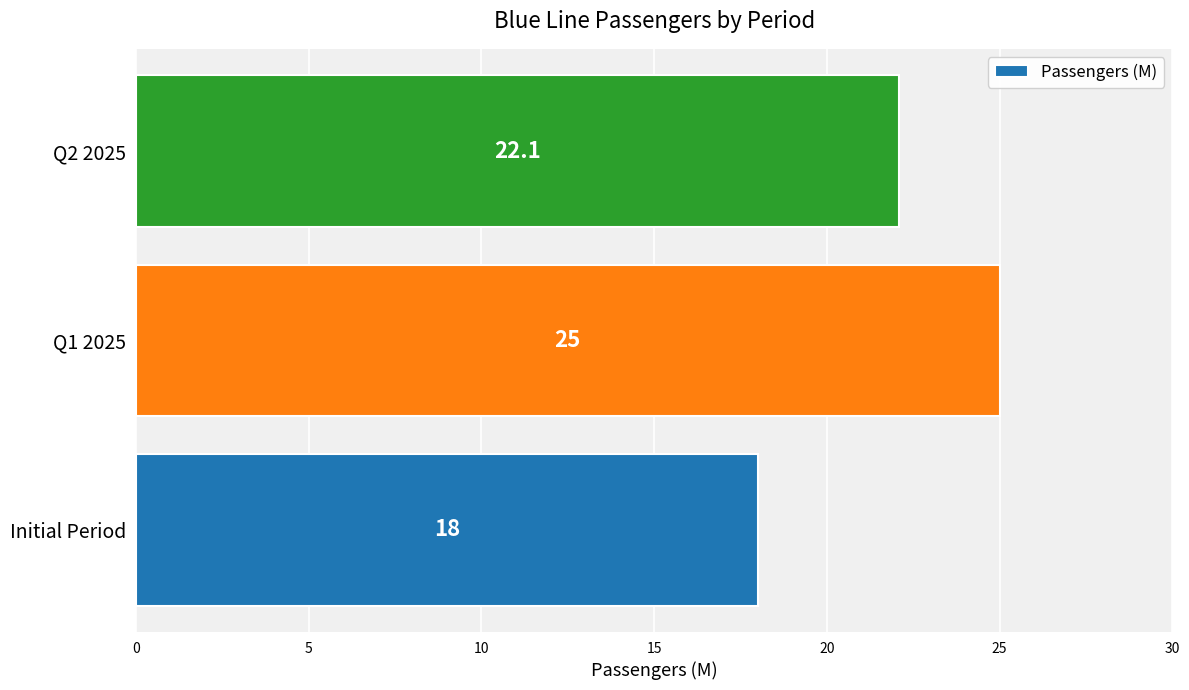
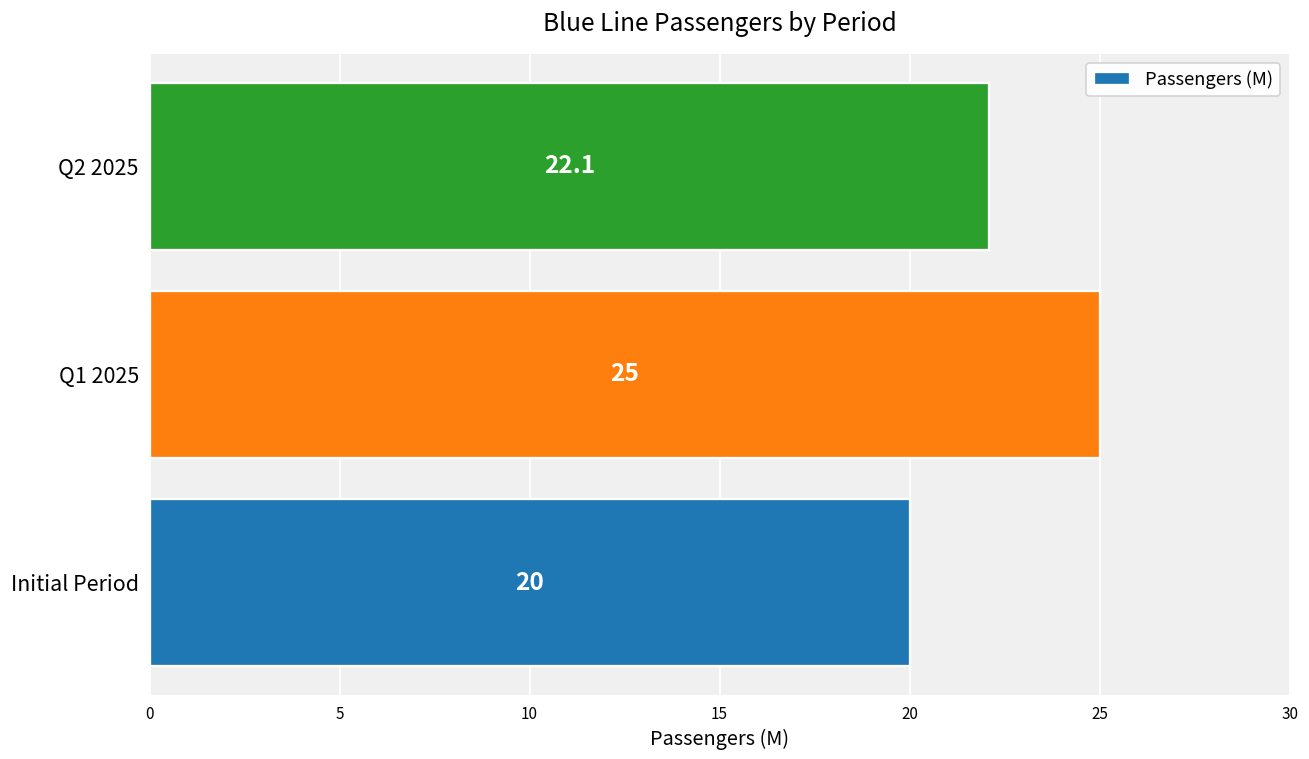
  {
    "Q2 2025": 22.1,
    "Q1 2025": 25,
-   "Initial Period": 18
+   "Initial Period": 20
  }
